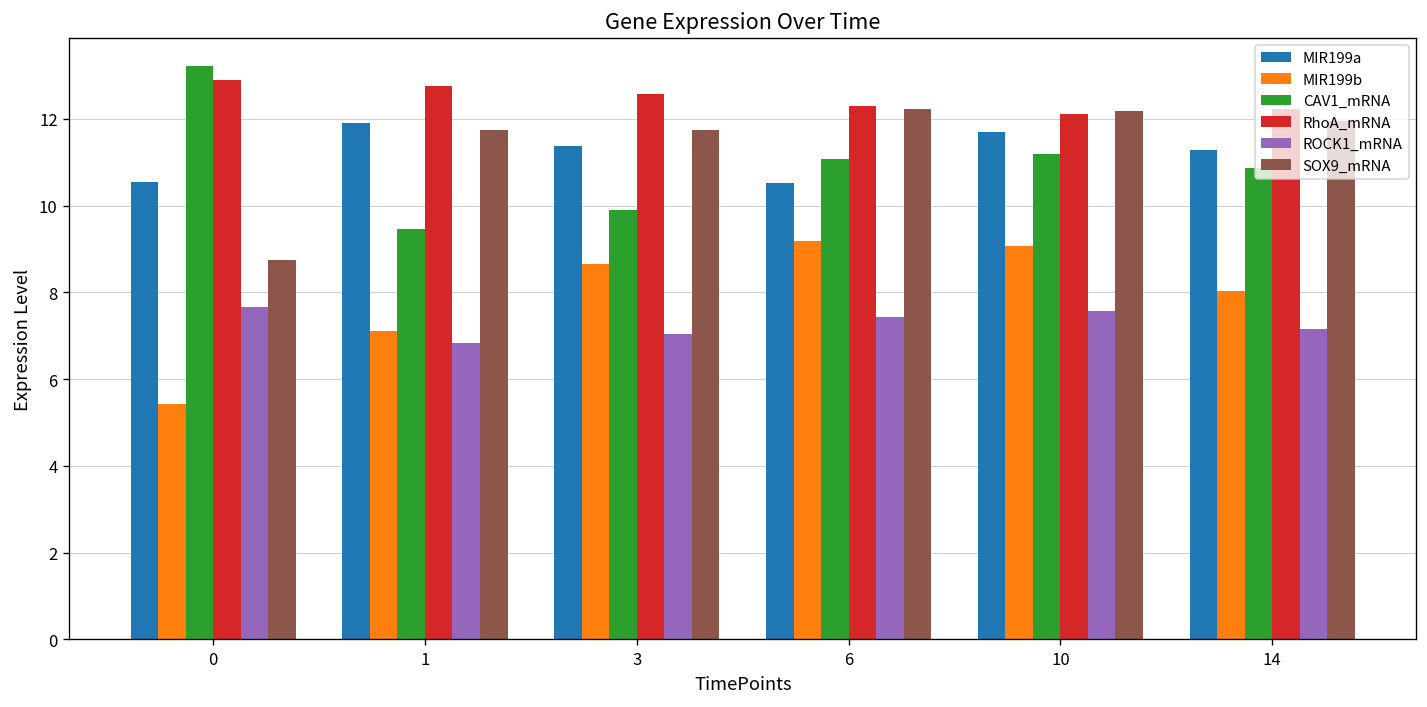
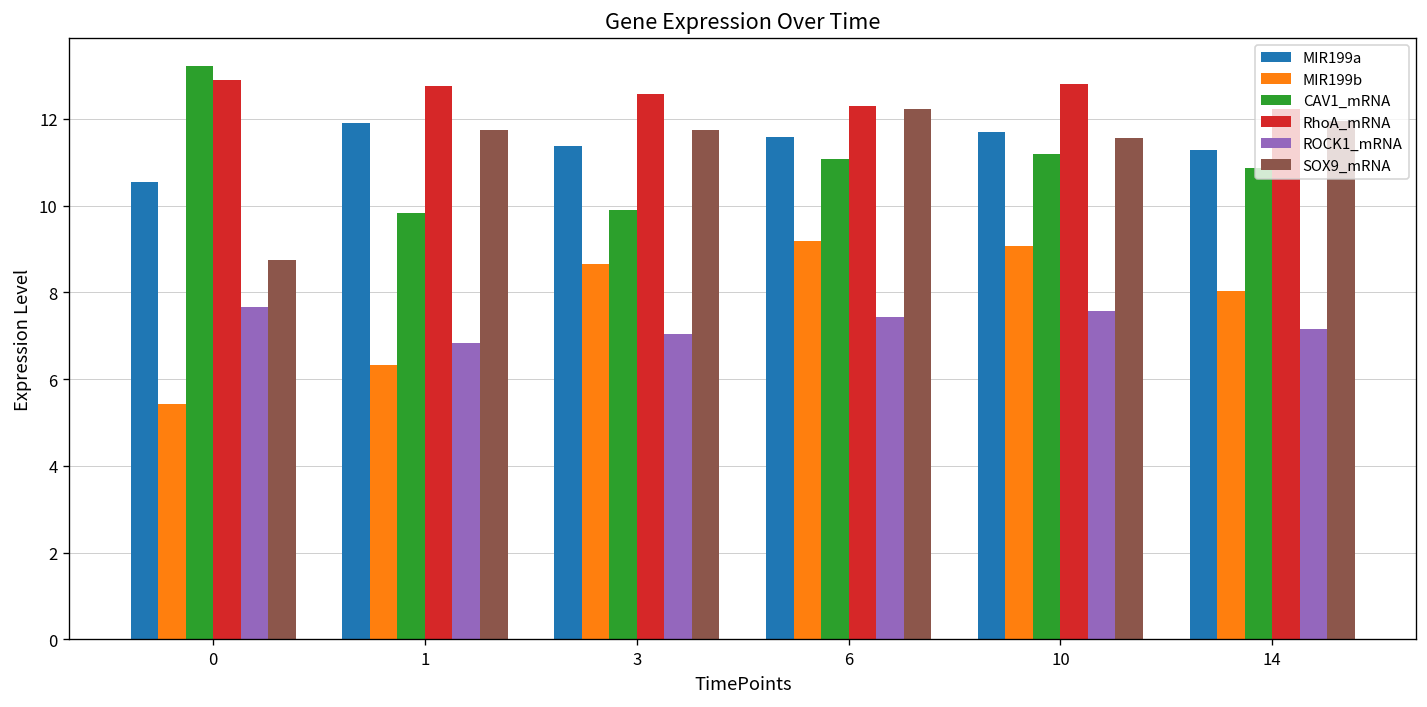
  {
    "MIR199a": {
      "0": 10.5,
      "1": 11.9,
      "3": 11.4,
-     "6": 10.5,
+     "6": 11.6,
      "10": 11.7,
      "14": 11.3
    },
    "MIR199b": {
      "0": 5.4,
-     "1": 7.1,
+     "1": 6.3,
      "3": 8.7,
      "6": 9.2,
      "10": 9.1,
      "14": 8.0
    },
    "CAV1_mRNA": {
      "0": 13.2,
-     "1": 9.5,
+     "1": 9.8,
      "3": 9.9,
      "6": 11.1,
      "10": 11.2
    },
    "RhoA_mRNA": {
      "0": 12.9,
      "1": 12.8,
      "3": 12.6,
      "6": 12.3,
-     "10": 12.1
+     "10": 12.8
    },
    "ROCK1_mRNA": {
      "0": 7.7,
      "1": 6.8,
      "3": 7.0,
      "6": 7.4,
      "10": 7.6,
      "14": 7.2
    },
    "SOX9_mRNA": {
      "0": 8.8,
      "1": 11.8,
      "3": 11.7,
      "6": 12.2,
-     "10": 12.2
+     "10": 11.6
    }
  }
